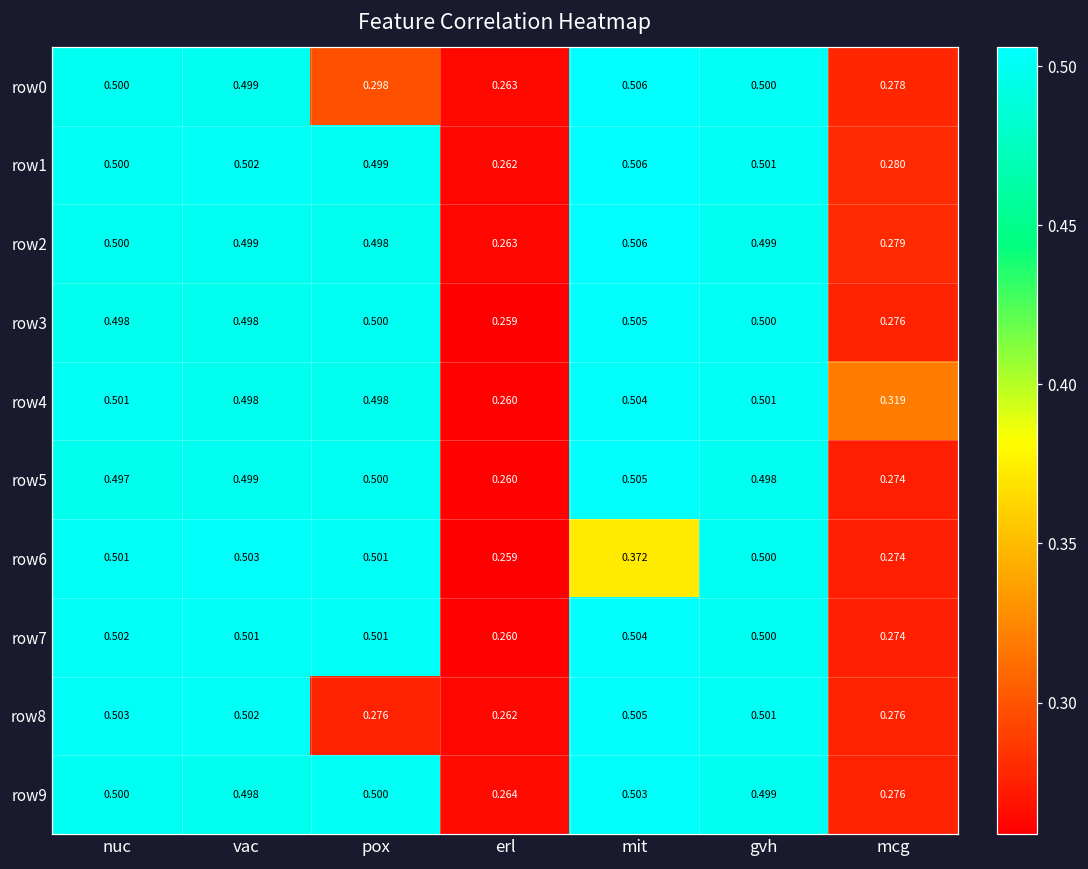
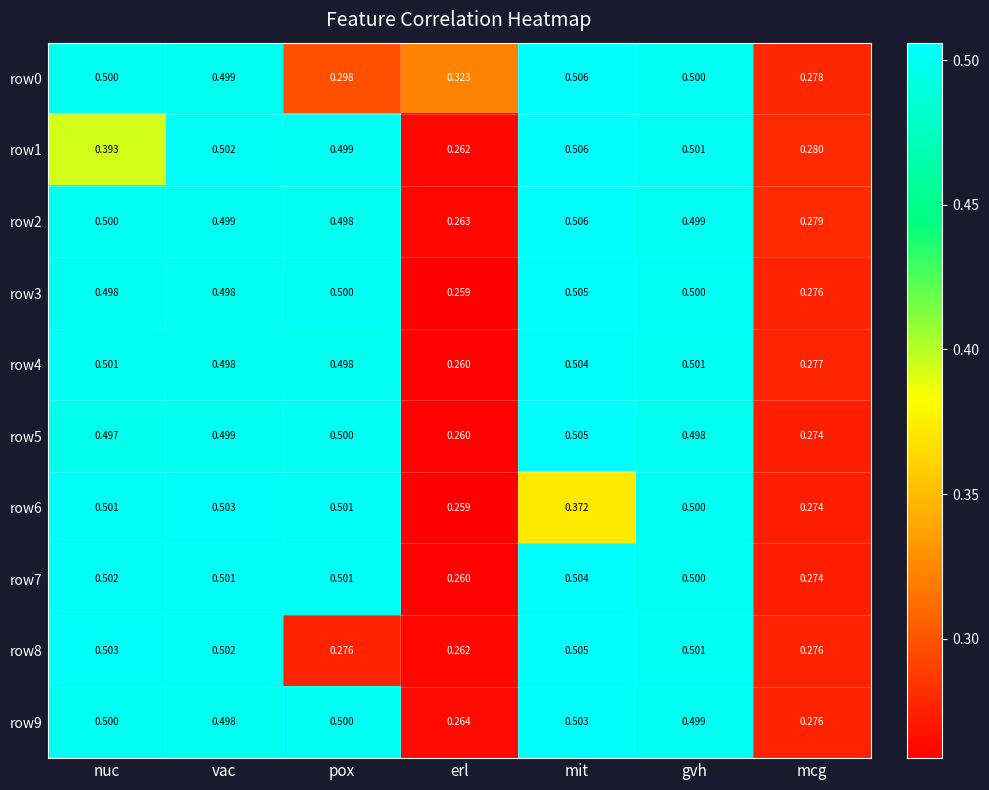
  {
    "row0": {
      "nuc": 0.500,
      "vac": 0.499,
      "pox": 0.298,
-     "erl": 0.263,
+     "erl": 0.323,
      "mit": 0.506,
      "gvh": 0.500,
      "mcg": 0.278
    },
    "row1": {
-     "nuc": 0.500,
+     "nuc": 0.393,
      "vac": 0.502,
      "pox": 0.499,
      "erl": 0.262,
      "mit": 0.506,
      "gvh": 0.501,
      "mcg": 0.280
    },
    "row2": {
      "nuc": 0.500,
      "vac": 0.499,
      "pox": 0.498,
      "erl": 0.263,
      "mit": 0.506,
      "gvh": 0.499,
      "mcg": 0.279
    },
    "row3": {
      "nuc": 0.498,
      "vac": 0.498,
      "pox": 0.500,
      "erl": 0.259,
      "mit": 0.505,
      "gvh": 0.500,
      "mcg": 0.276
    },
    "row4": {
      "nuc": 0.501,
      "vac": 0.498,
      "pox": 0.498,
      "erl": 0.260,
      "mit": 0.504,
      "gvh": 0.501,
-     "mcg": 0.319
+     "mcg": 0.277
    },
    "row5": {
      "nuc": 0.497,
      "vac": 0.499,
      "pox": 0.500,
      "erl": 0.260,
      "mit": 0.505,
      "gvh": 0.498,
      "mcg": 0.274
    },
    "row6": {
      "nuc": 0.501,
      "vac": 0.503,
      "pox": 0.501,
      "erl": 0.259,
      "mit": 0.372,
      "gvh": 0.500,
      "mcg": 0.274
    },
    "row7": {
      "nuc": 0.502,
      "vac": 0.501,
      "pox": 0.501,
      "erl": 0.260,
      "mit": 0.504,
      "gvh": 0.500,
      "mcg": 0.274
    },
    "row8": {
      "nuc": 0.503,
      "vac": 0.502,
      "pox": 0.276,
      "erl": 0.262,
      "mit": 0.505,
      "gvh": 0.501,
      "mcg": 0.276
    },
    "row9": {
      "nuc": 0.500,
      "vac": 0.498,
      "pox": 0.500,
      "erl": 0.264,
      "mit": 0.503,
      "gvh": 0.499,
      "mcg": 0.276
    }
  }
